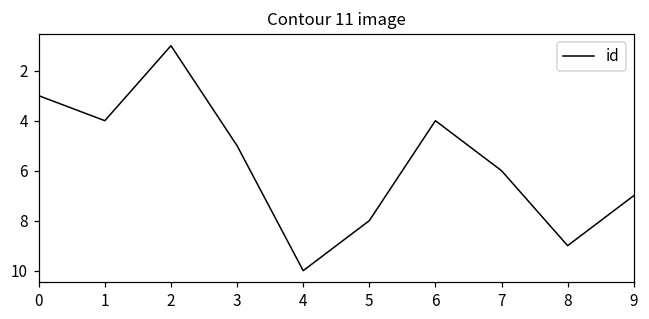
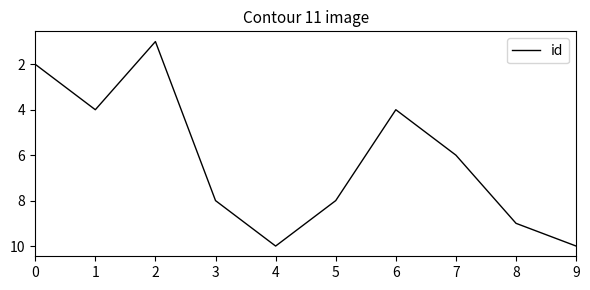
  {
-   "0": 3,
+   "0": 2,
    "1": 4,
    "2": 1,
-   "3": 5,
+   "3": 8,
    "4": 10,
    "5": 8,
    "6": 4,
    "7": 6,
    "8": 9,
-   "9": 7
+   "9": 10
  }
